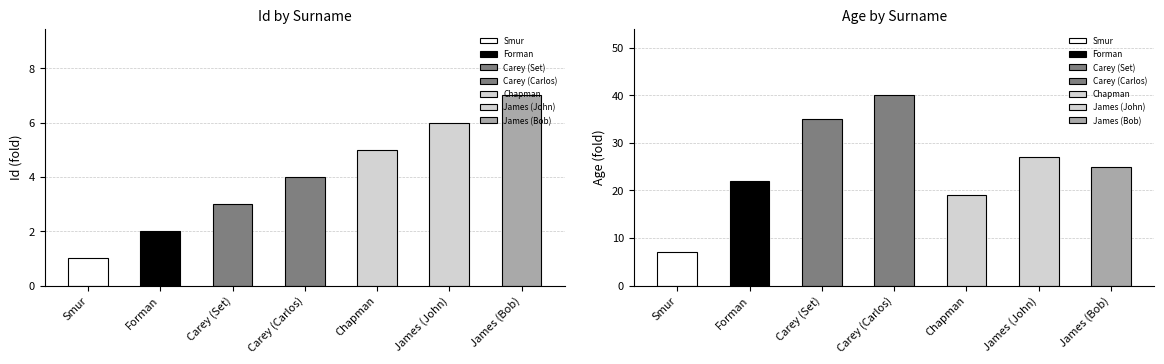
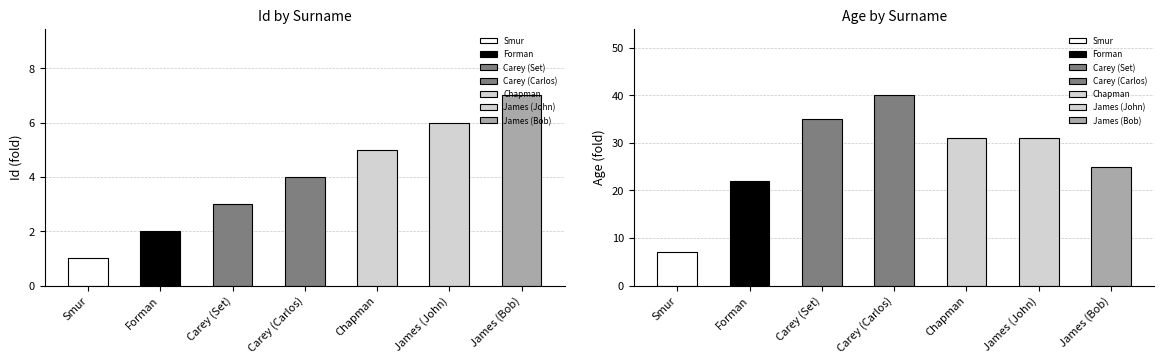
  {
    "Id by Surname": {
      "Smur": 1.0,
      "Forman": 2.0,
      "Carey (Set)": 3.0,
      "Carey (Carlos)": 4.0,
      "Chapman": 5.0,
      "James (John)": 6.0,
      "James (Bob)": 7.0
    },
    "Age by Surname": {
      "Smur": 7,
      "Forman": 22,
      "Carey (Set)": 35,
      "Carey (Carlos)": 40,
-     "Chapman": 19,
-     "James (John)": 27,
+     "Chapman": 31,
+     "James (John)": 31,
      "James (Bob)": 25
    }
  }
